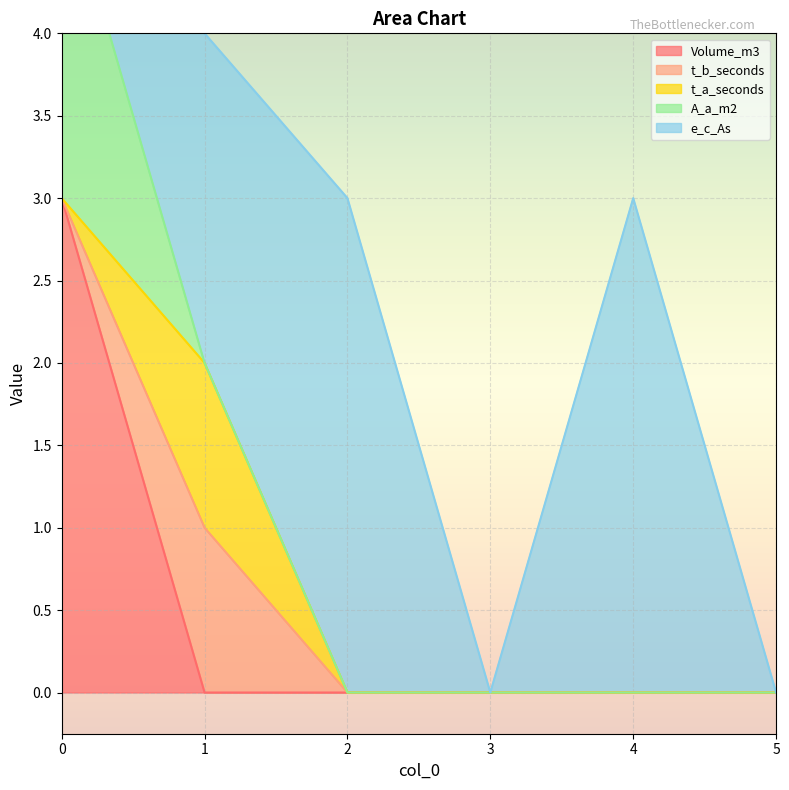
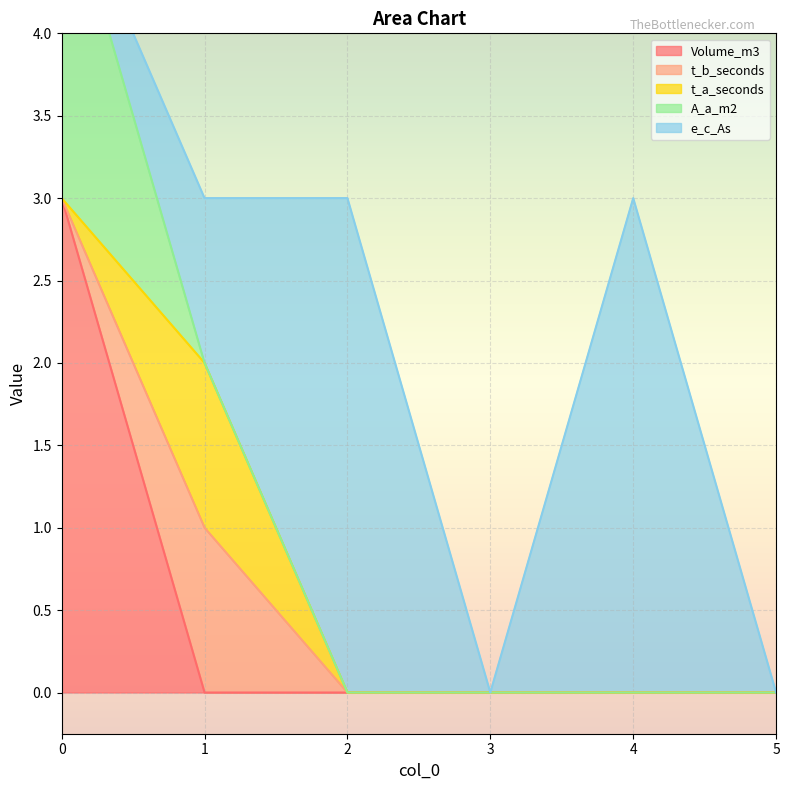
  {
    "e_c_As": {
-     "1": 2,
+     "1": 1,
      "2": 3,
      "4": 3
    }
  }
